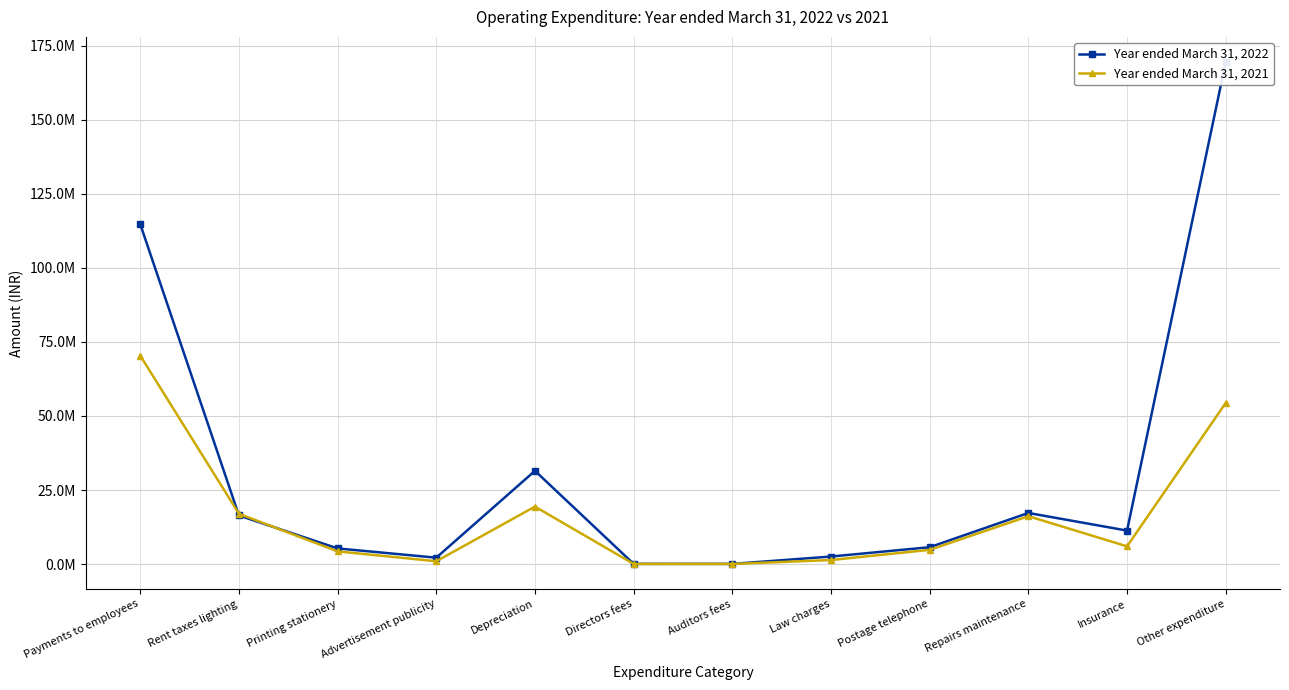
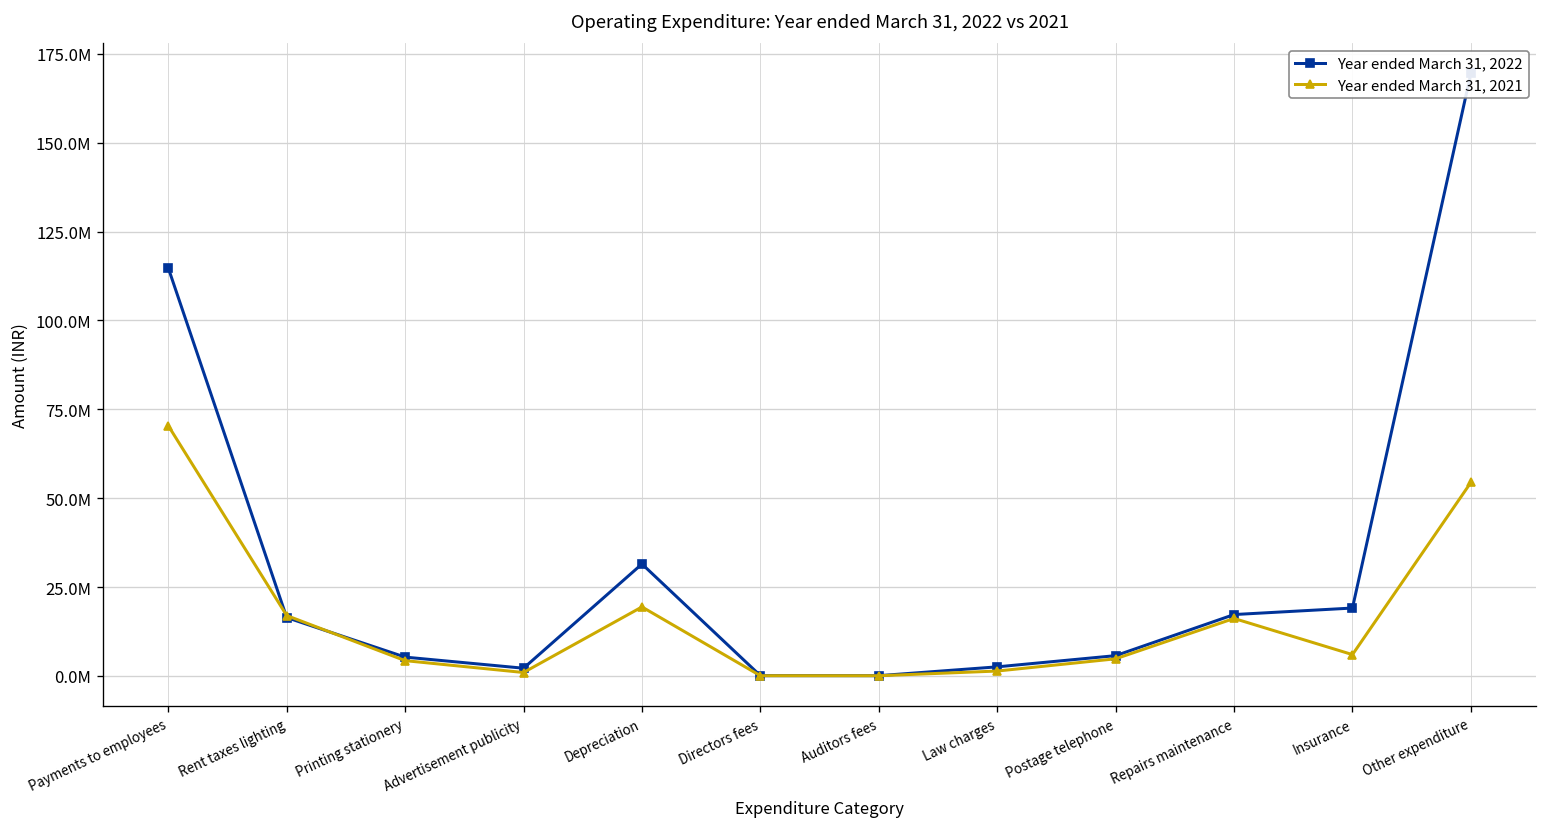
  {
    "Year ended March 31, 2022": {
      "Payments to employees": 115000000,
      "Printing stationery": 5000000,
      "Advertisement publicity": 2000000,
      "Depreciation": 31000000,
      "Law charges": 3000000,
      "Postage telephone": 6000000,
      "Repairs maintenance": 17000000,
-     "Insurance": 11000000
+     "Insurance": 19000000
    },
    "Year ended March 31, 2021": {
      "Payments to employees": 70000000,
      "Printing stationery": 4000000,
      "Advertisement publicity": 1000000,
      "Depreciation": 19000000,
      "Law charges": 1000000,
      "Postage telephone": 5000000,
      "Repairs maintenance": 16000000,
      "Insurance": 6000000,
      "Other expenditure": 54000000
    }
  }
